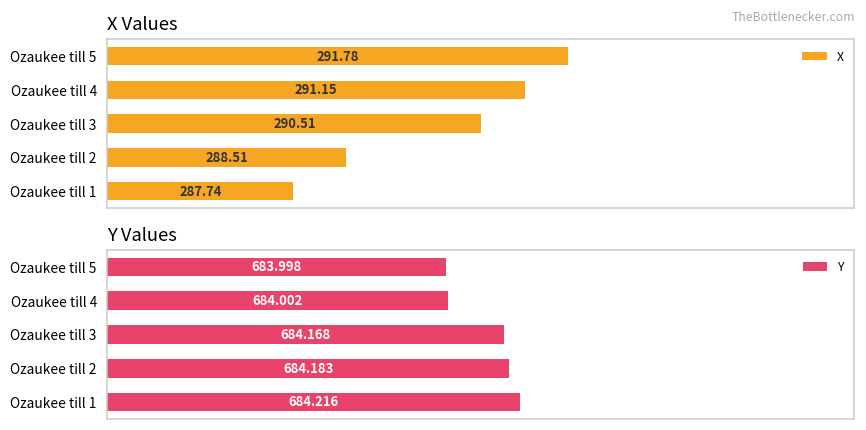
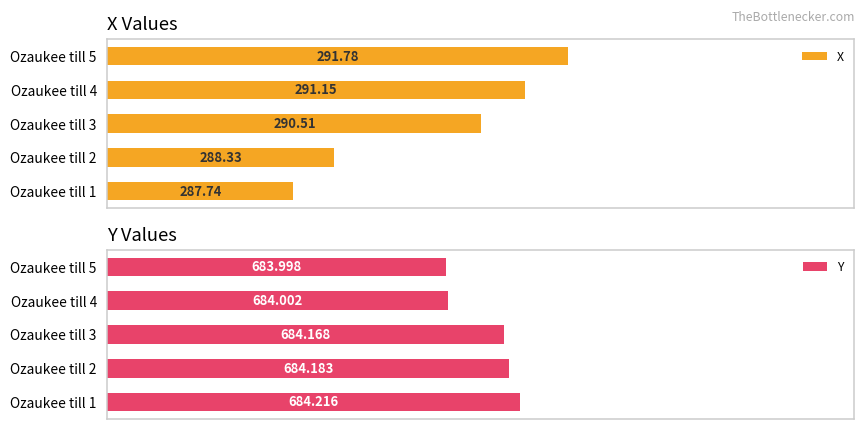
  {
    "X Values": {
-     "Ozaukee till 2": 288.51
+     "Ozaukee till 2": 288.33
    }
  }
